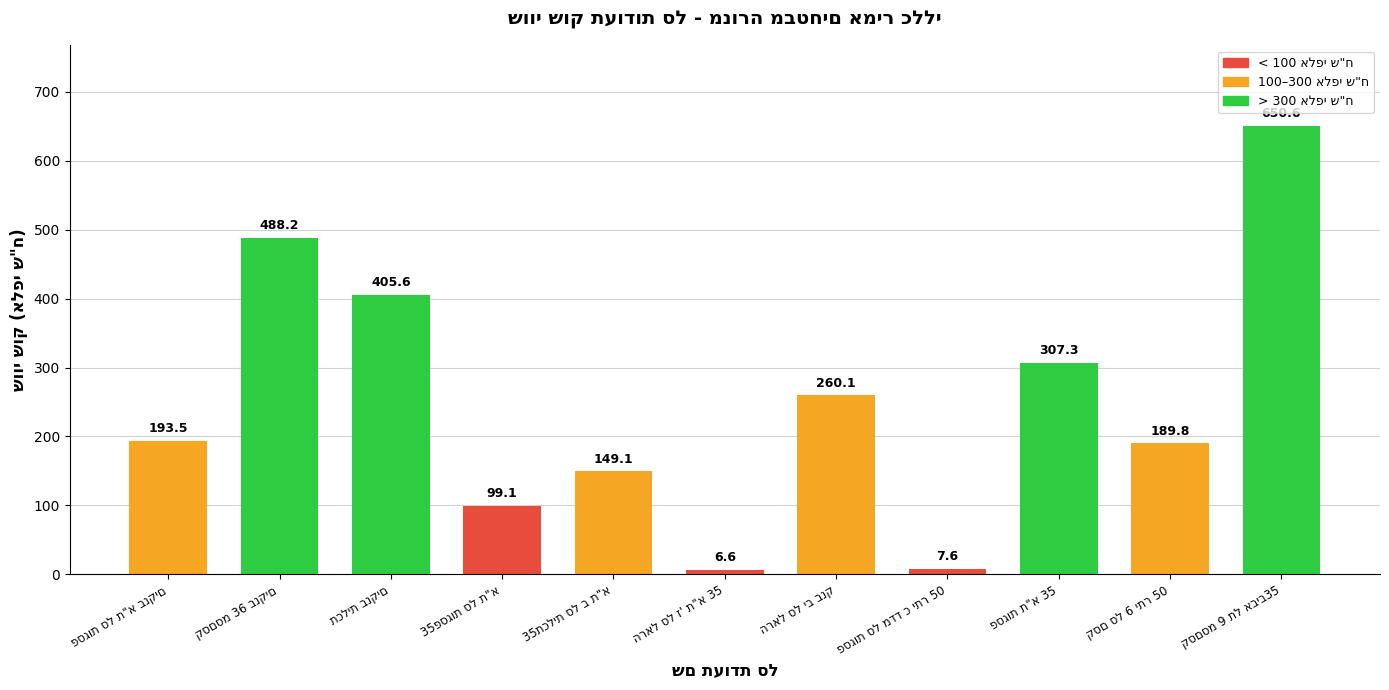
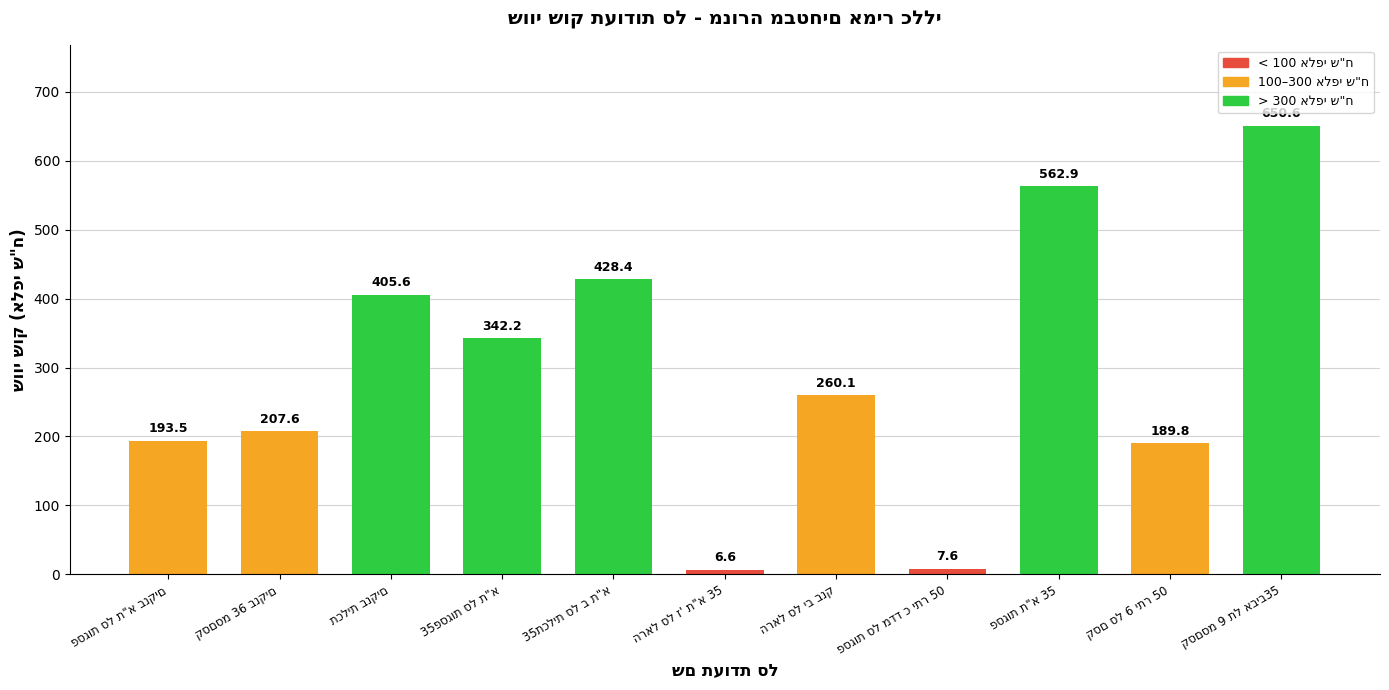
  {
    "פסגות סל ת\"א בנקים": 193.5,
-   "קסםסמ 36 בנקים": 488.2,
+   "קסםסמ 36 בנקים": 207.6,
    "תכלית בנקים": 405.6,
-   "35פסגות סל ת\"א": 99.1,
-   "35תכלית סל ב ת\"א": 149.1,
+   "35פסגות סל ת\"א": 342.2,
+   "35תכלית סל ב ת\"א": 428.4,
    "הראל סל ז' ת\"א 35": 6.6,
    "הראל סל יב בנק": 260.1,
    "פסגות סל מדד כ יתר 50": 7.6,
-   "פסגות ת\"א 35": 307.3,
+   "פסגות ת\"א 35": 562.9,
    "קסם סל 6 יתר 50": 189.8
  }
